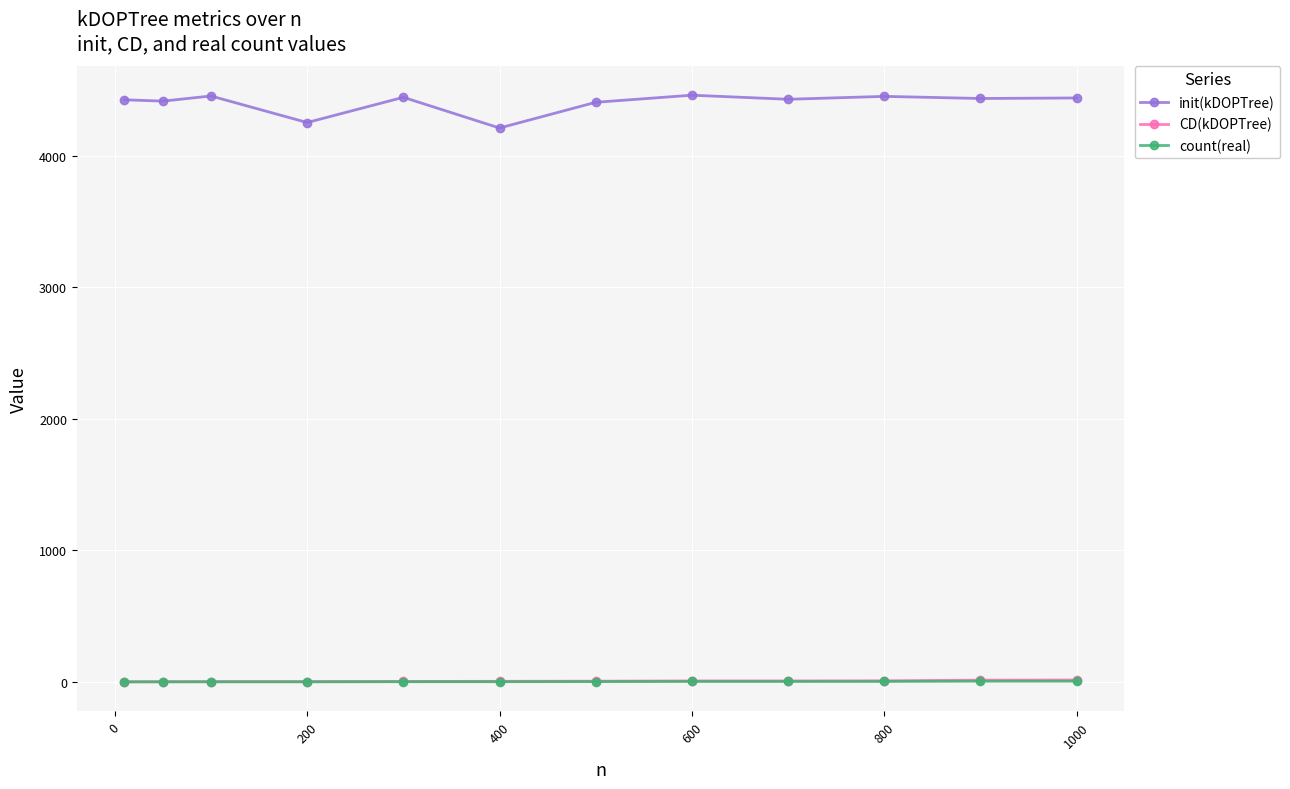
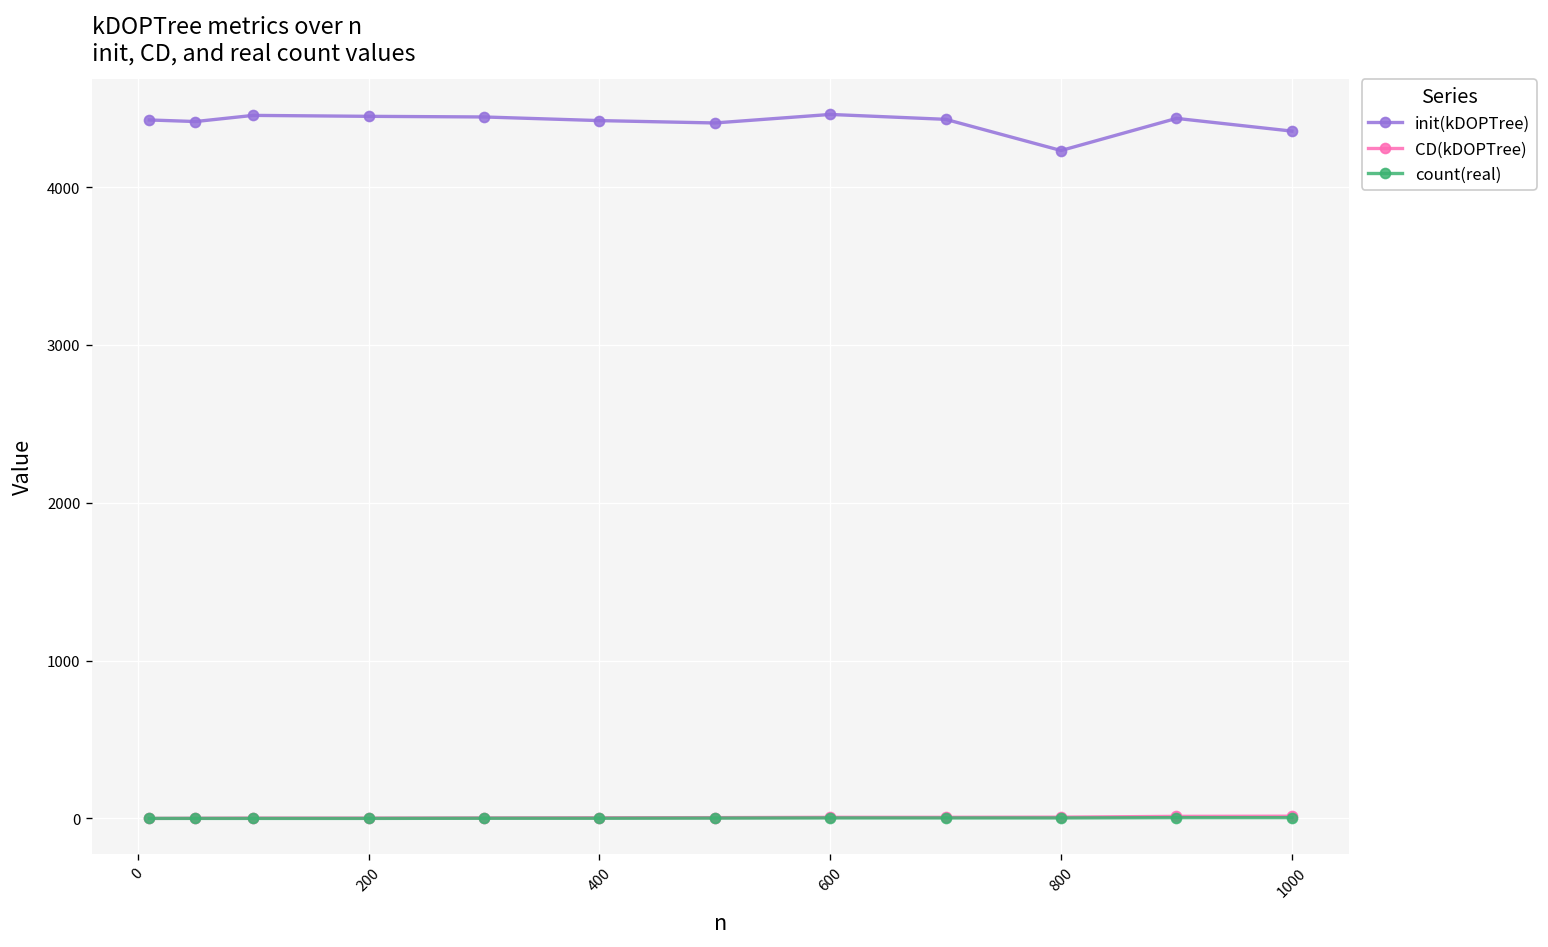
  {
    "init(kDOPTree)": {
-     "200": 4250,
-     "400": 4210,
+     "200": 4450,
+     "400": 4420,
      "600": 4460,
-     "800": 4450,
-     "1000": 4440
+     "800": 4230,
+     "1000": 4350
    }
  }
